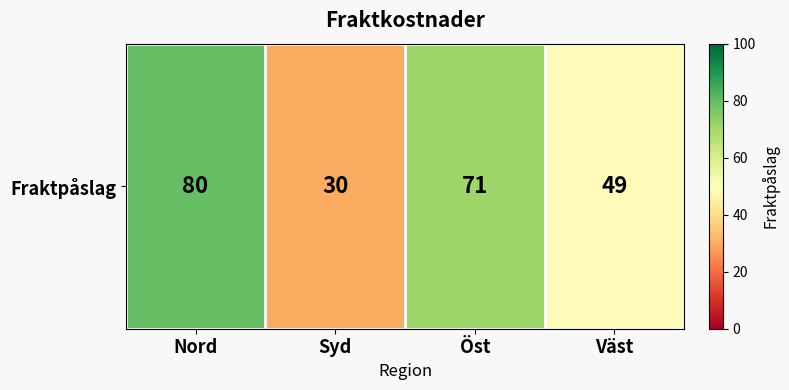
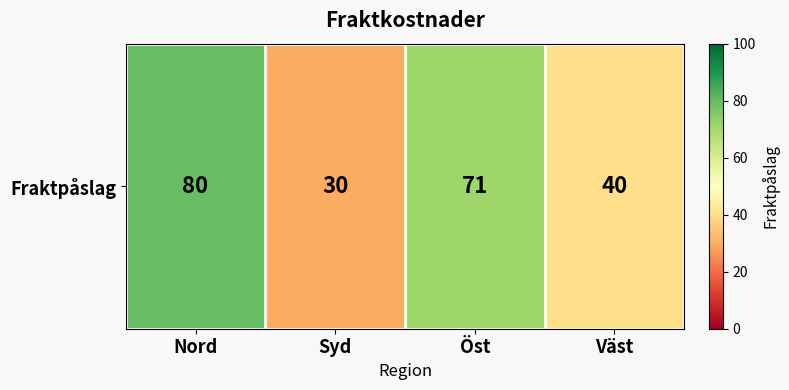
  {
    "Fraktpåslag": {
      "Nord": 80,
      "Syd": 30,
      "Öst": 71,
-     "Väst": 49
+     "Väst": 40
    }
  }
